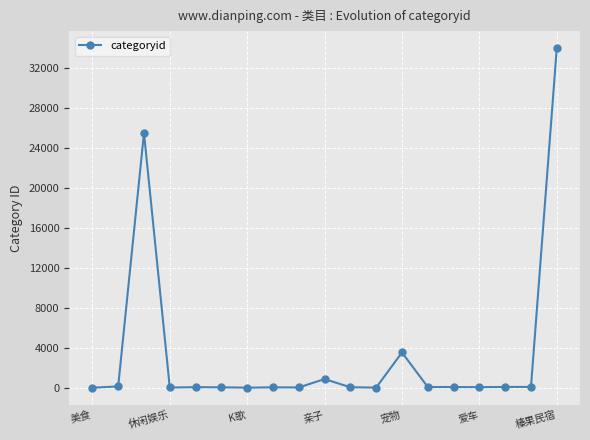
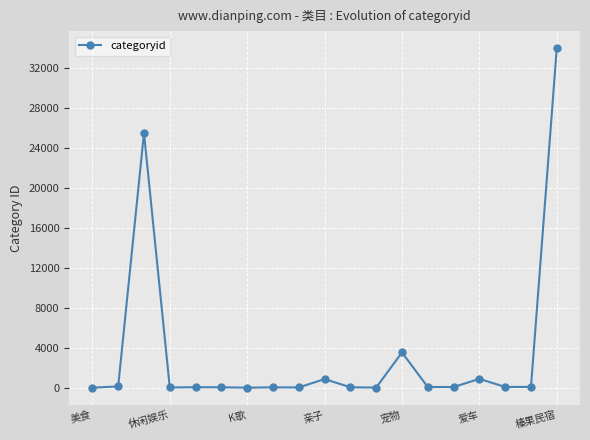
  {
    "美食": 0,
    "休闲娱乐": 0,
    "K歌": 0,
    "亲子": 900,
    "宠物": 3500,
-   "爱车": 100,
+   "爱车": 900,
    "榛果民宿": 34000
  }
